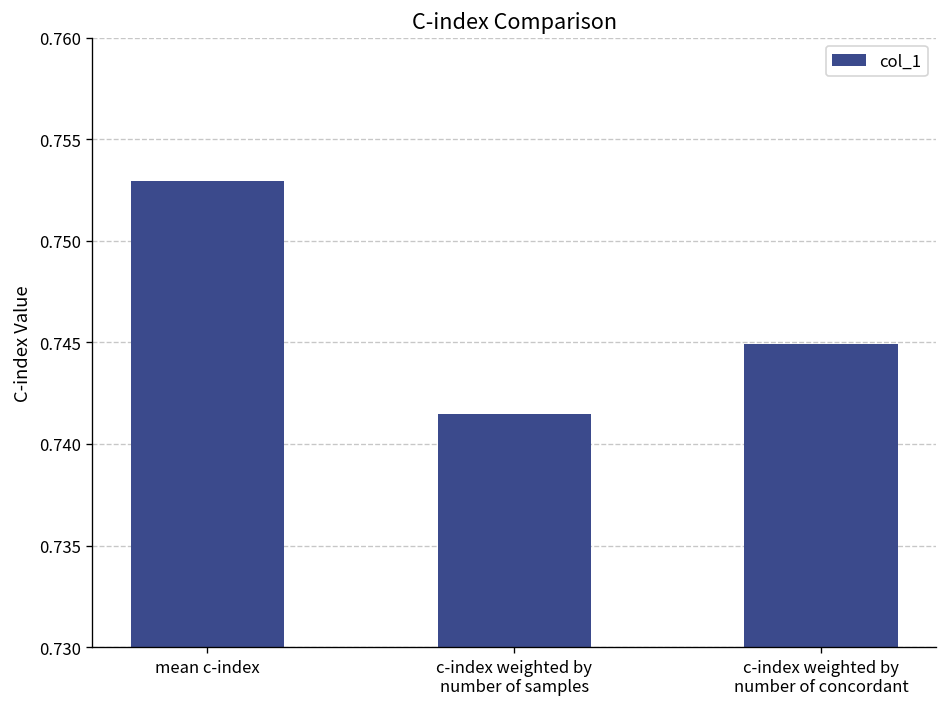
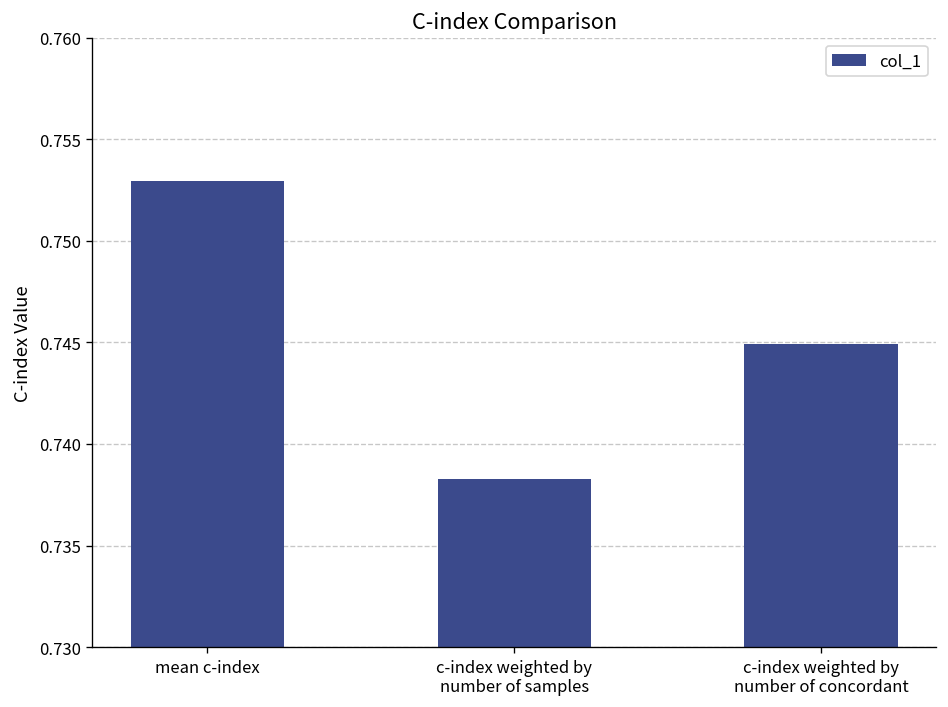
  {
    "mean c-index": 0.7530,
-   "c-index weighted by number of samples": 0.7415,
+   "c-index weighted by number of samples": 0.7383,
    "c-index weighted by number of concordant": 0.7449
  }
